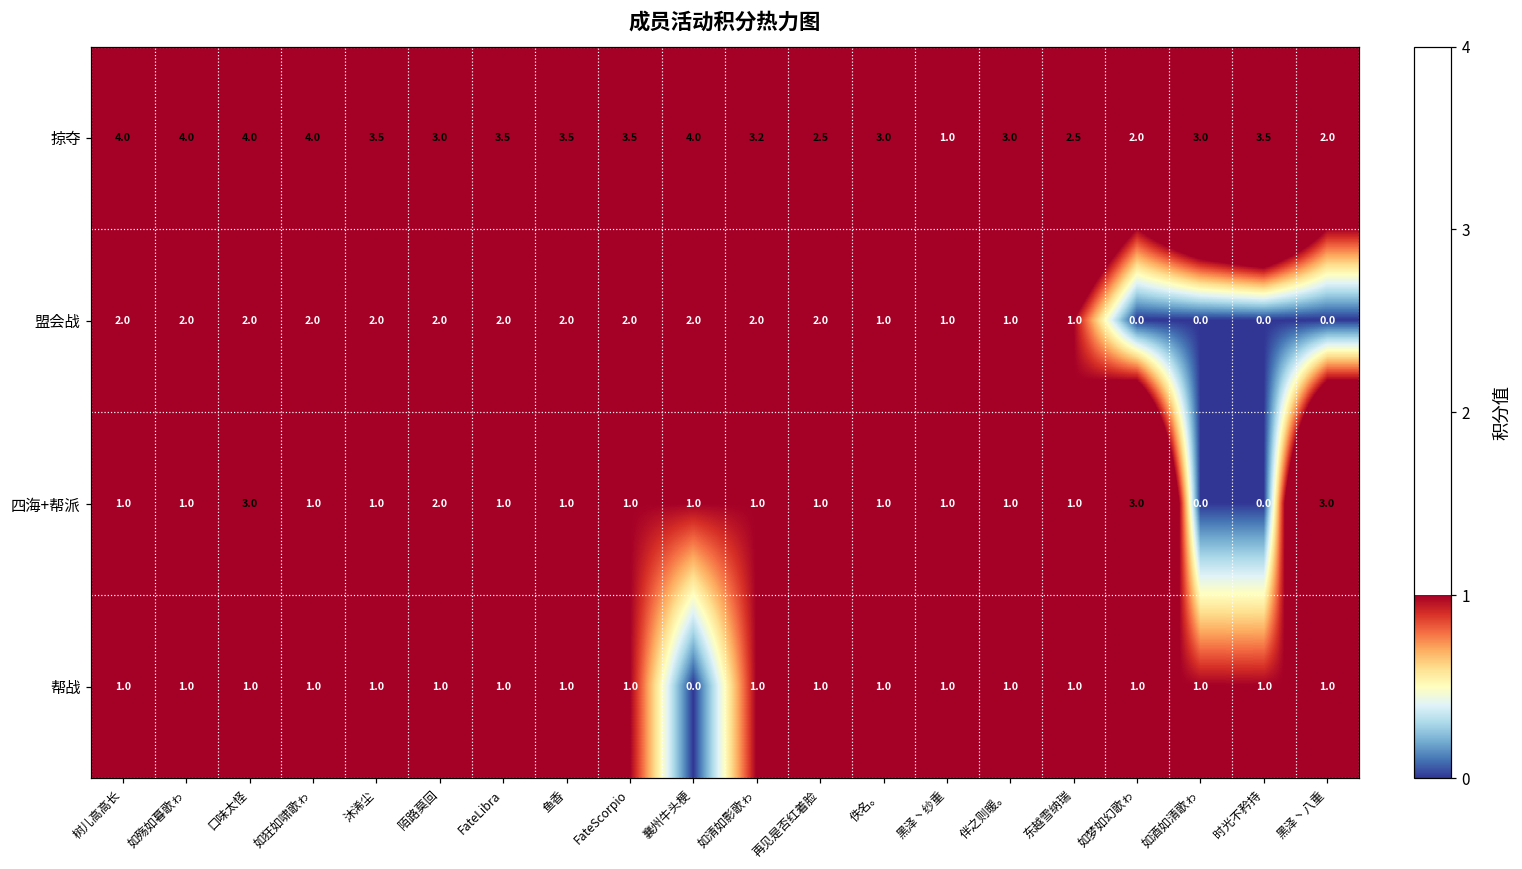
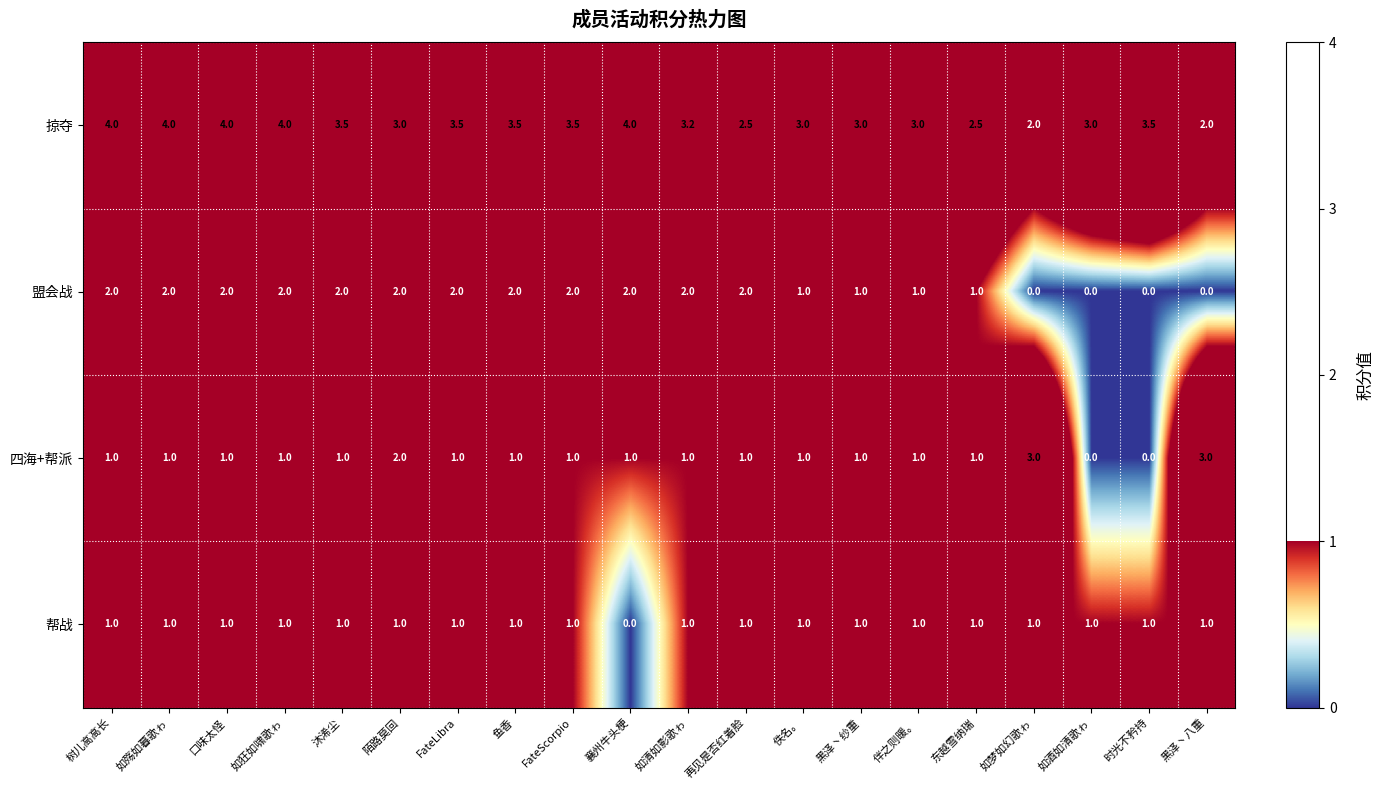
  {
    "掠夺": {
      "树儿高高长": 4.0,
      "如殇如暮歌ゎ": 4.0,
      "口味太怪": 4.0,
      "如狂如啸歌ゎ": 4.0,
      "沐浠尘": 3.5,
      "陌路莫回": 3.0,
      "FateLibra": 3.5,
      "鱼香": 3.5,
      "FateScorpio": 3.5,
      "襄州牛头梗": 4.0,
      "如清如影歌ゎ": 3.2,
      "再见是否红着脸": 2.5,
      "佚名。": 3.0,
-     "黑泽丶纱重": 1.0,
+     "黑泽丶纱重": 3.0,
      "伴之则暖。": 3.0,
      "东越雪纳瑞": 2.5,
      "如梦如幻歌ゎ": 2.0,
      "如酒如清歌ゎ": 3.0,
      "时光不矜持": 3.5,
      "黑泽丶八重": 2.0
    },
    "盟会战": {
      "树儿高高长": 2.0,
      "如殇如暮歌ゎ": 2.0,
      "口味太怪": 2.0,
      "如狂如啸歌ゎ": 2.0,
      "沐浠尘": 2.0,
      "陌路莫回": 2.0,
      "FateLibra": 2.0,
      "鱼香": 2.0,
      "FateScorpio": 2.0,
      "襄州牛头梗": 2.0,
      "如清如影歌ゎ": 2.0,
      "再见是否红着脸": 2.0,
      "佚名。": 1.0,
      "黑泽丶纱重": 1.0,
      "伴之则暖。": 1.0,
      "东越雪纳瑞": 1.0,
      "如梦如幻歌ゎ": 0.0,
      "如酒如清歌ゎ": 0.0,
      "时光不矜持": 0.0,
      "黑泽丶八重": 0.0
    },
    "四海+帮派": {
      "树儿高高长": 1.0,
      "如殇如暮歌ゎ": 1.0,
-     "口味太怪": 3.0,
+     "口味太怪": 1.0,
      "如狂如啸歌ゎ": 1.0,
      "沐浠尘": 1.0,
      "陌路莫回": 2.0,
      "FateLibra": 1.0,
      "鱼香": 1.0,
      "FateScorpio": 1.0,
      "襄州牛头梗": 1.0,
      "如清如影歌ゎ": 1.0,
      "再见是否红着脸": 1.0,
      "佚名。": 1.0,
      "黑泽丶纱重": 1.0,
      "伴之则暖。": 1.0,
      "东越雪纳瑞": 1.0,
      "如梦如幻歌ゎ": 3.0,
      "如酒如清歌ゎ": 0.0,
      "时光不矜持": 0.0,
      "黑泽丶八重": 3.0
    },
    "帮战": {
      "树儿高高长": 1.0,
      "如殇如暮歌ゎ": 1.0,
      "口味太怪": 1.0,
      "如狂如啸歌ゎ": 1.0,
      "沐浠尘": 1.0,
      "陌路莫回": 1.0,
      "FateLibra": 1.0,
      "鱼香": 1.0,
      "FateScorpio": 1.0,
      "襄州牛头梗": 0.0,
      "如清如影歌ゎ": 1.0,
      "再见是否红着脸": 1.0,
      "佚名。": 1.0,
      "黑泽丶纱重": 1.0,
      "伴之则暖。": 1.0,
      "东越雪纳瑞": 1.0,
      "如梦如幻歌ゎ": 1.0,
      "如酒如清歌ゎ": 1.0,
      "时光不矜持": 1.0,
      "黑泽丶八重": 1.0
    }
  }
